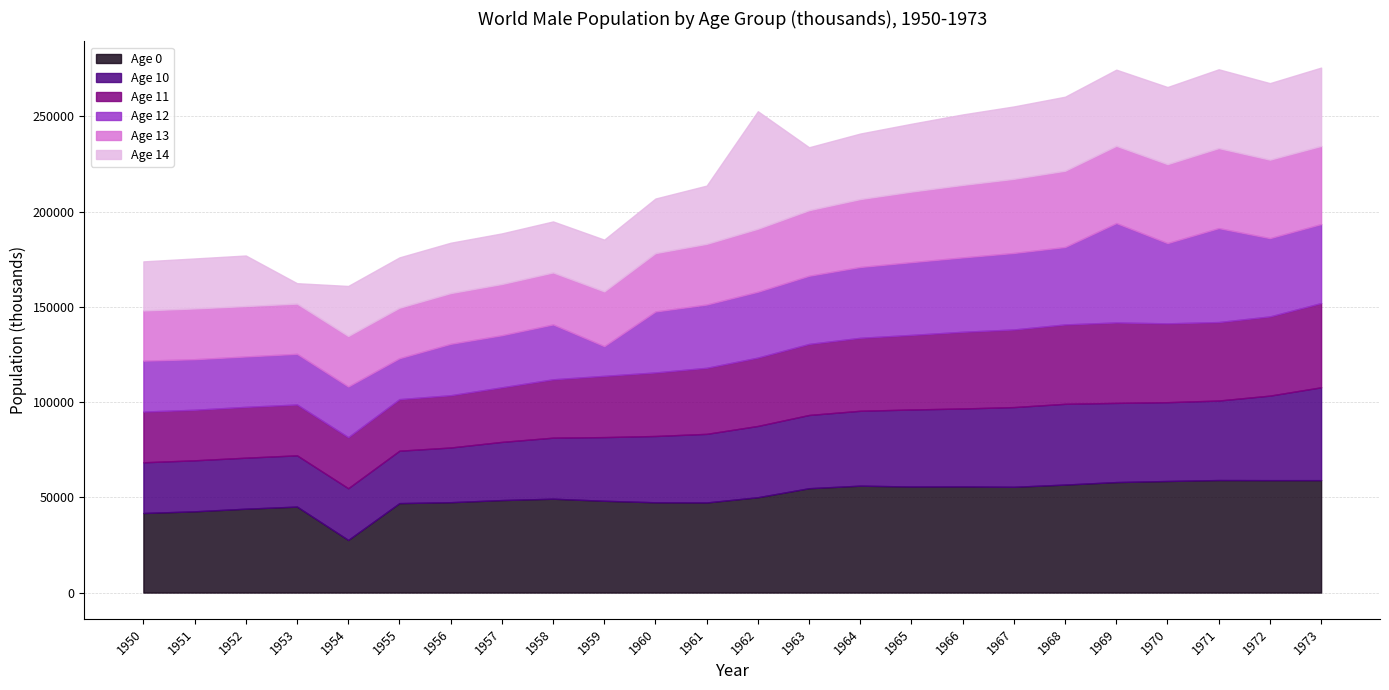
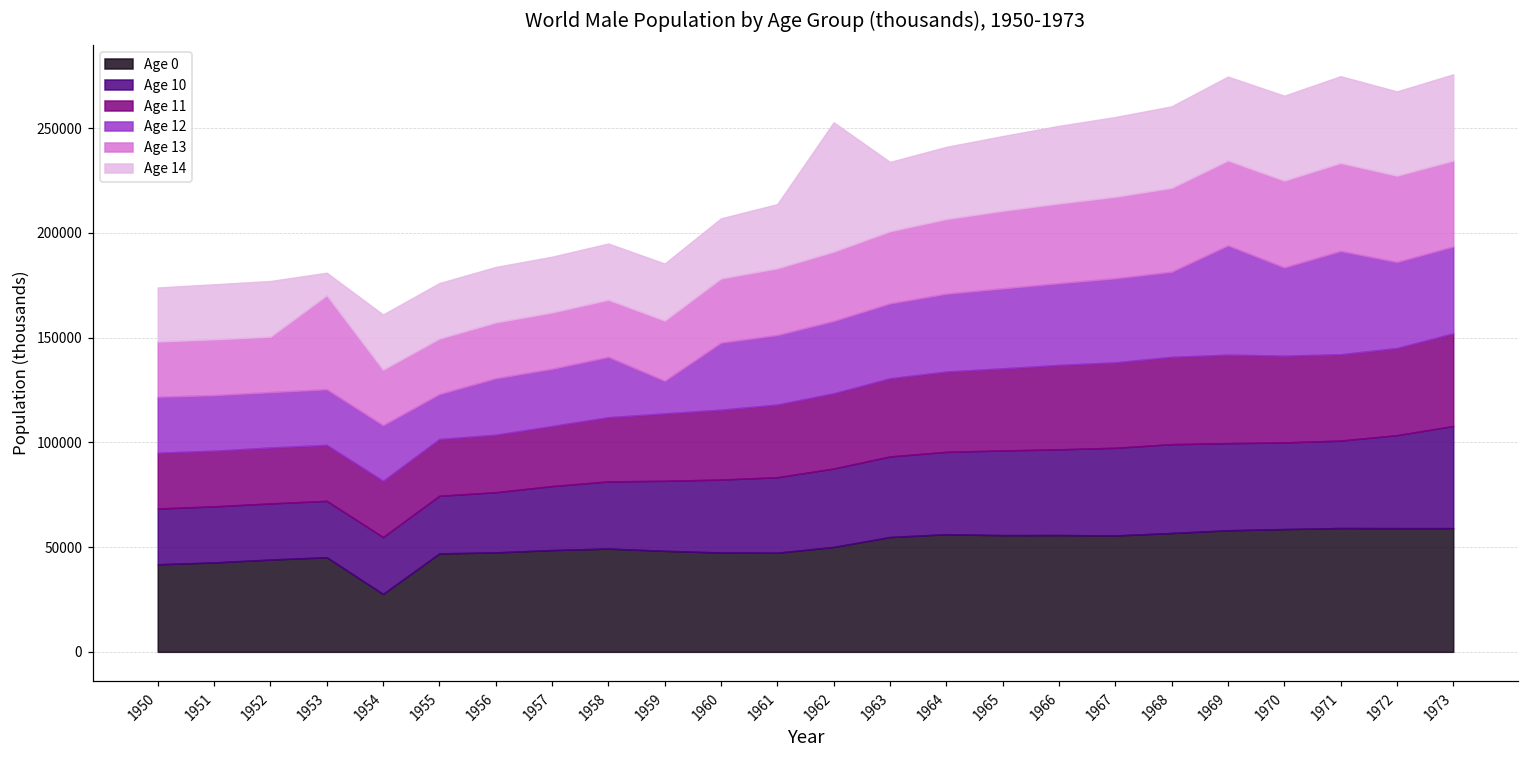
  {
    "Age 0": {
      "1950": 42000,
      "1951": 43000,
      "1952": 44000,
      "1953": 45000,
      "1954": 28000,
      "1955": 47000,
      "1956": 47000,
      "1957": 49000,
      "1958": 49000,
      "1959": 48000,
      "1960": 47000,
      "1961": 47000,
      "1962": 50000,
      "1963": 55000,
      "1964": 56000,
      "1965": 56000,
      "1966": 56000,
      "1967": 56000,
      "1968": 57000,
      "1969": 58000,
      "1970": 59000,
      "1971": 59000,
      "1972": 59000,
      "1973": 59000
    },
    "Age 12": {
      "1950": 27000,
      "1951": 27000,
      "1952": 26000,
      "1953": 27000,
      "1954": 27000,
      "1955": 21000,
      "1956": 27000,
      "1957": 27000,
      "1958": 29000,
      "1959": 16000,
      "1960": 32000,
      "1961": 33000,
      "1962": 35000,
      "1963": 36000,
      "1964": 37000,
      "1965": 38000,
      "1966": 39000,
      "1967": 40000,
      "1968": 41000,
      "1969": 52000,
      "1970": 42000,
      "1971": 49000,
      "1972": 41000,
      "1973": 41000
    },
    "Age 13": {
      "1950": 26000,
      "1951": 27000,
      "1952": 26000,
-     "1953": 26000,
+     "1953": 45000,
      "1954": 27000,
      "1955": 27000,
      "1956": 27000,
      "1957": 27000,
      "1958": 27000,
      "1959": 29000,
      "1960": 31000,
      "1961": 32000,
      "1962": 33000,
      "1963": 34000,
      "1964": 36000,
      "1965": 37000,
      "1966": 38000,
      "1967": 39000,
      "1968": 40000,
      "1969": 41000,
      "1970": 41000,
      "1971": 42000,
      "1972": 41000,
      "1973": 41000
    },
    "Age 14": {
      "1950": 26000,
      "1951": 26000,
      "1952": 27000,
      "1953": 11000,
      "1954": 26000,
      "1955": 26000,
      "1956": 26000,
      "1957": 27000,
      "1958": 27000,
      "1959": 27000,
      "1960": 29000,
      "1961": 31000,
      "1962": 62000,
      "1963": 33000,
      "1964": 34000,
      "1965": 36000,
      "1966": 37000,
      "1967": 38000,
      "1968": 39000,
      "1969": 40000,
      "1970": 40000,
      "1971": 41000,
      "1972": 40000,
      "1973": 41000
    }
  }
